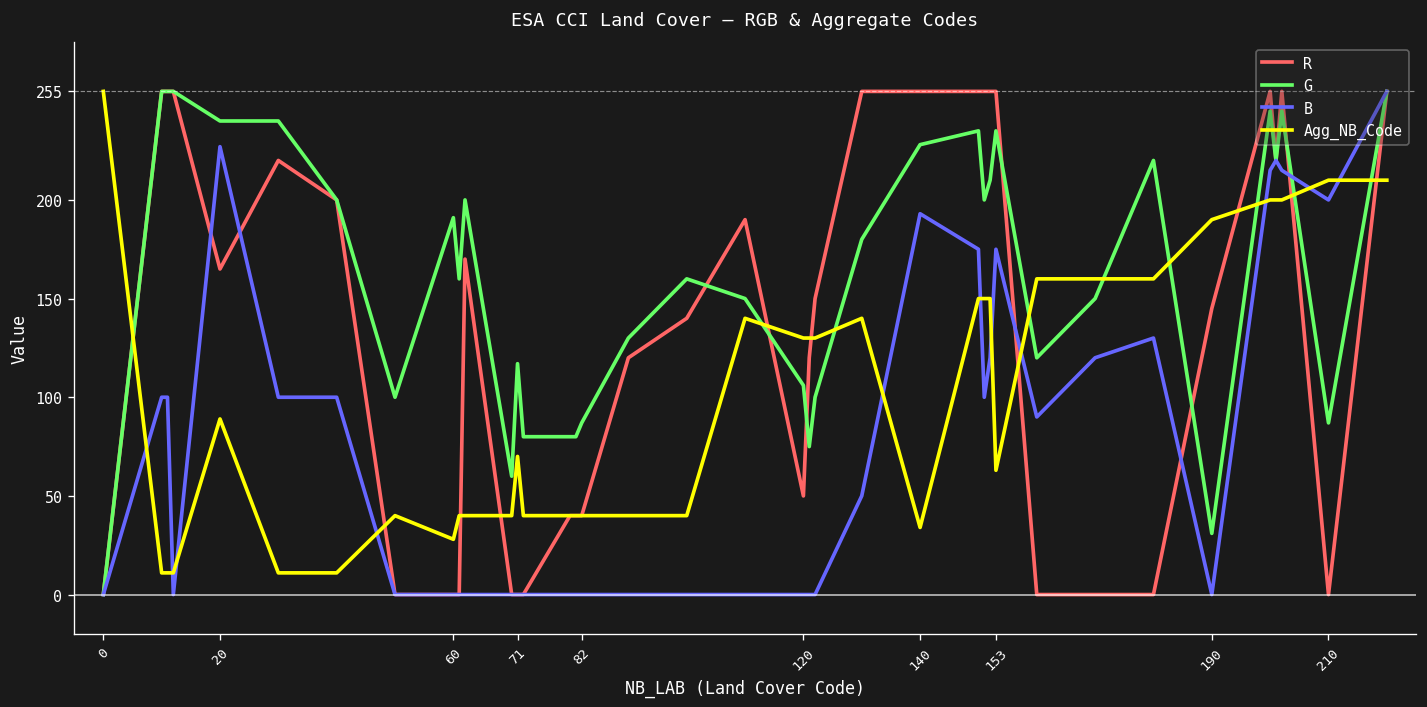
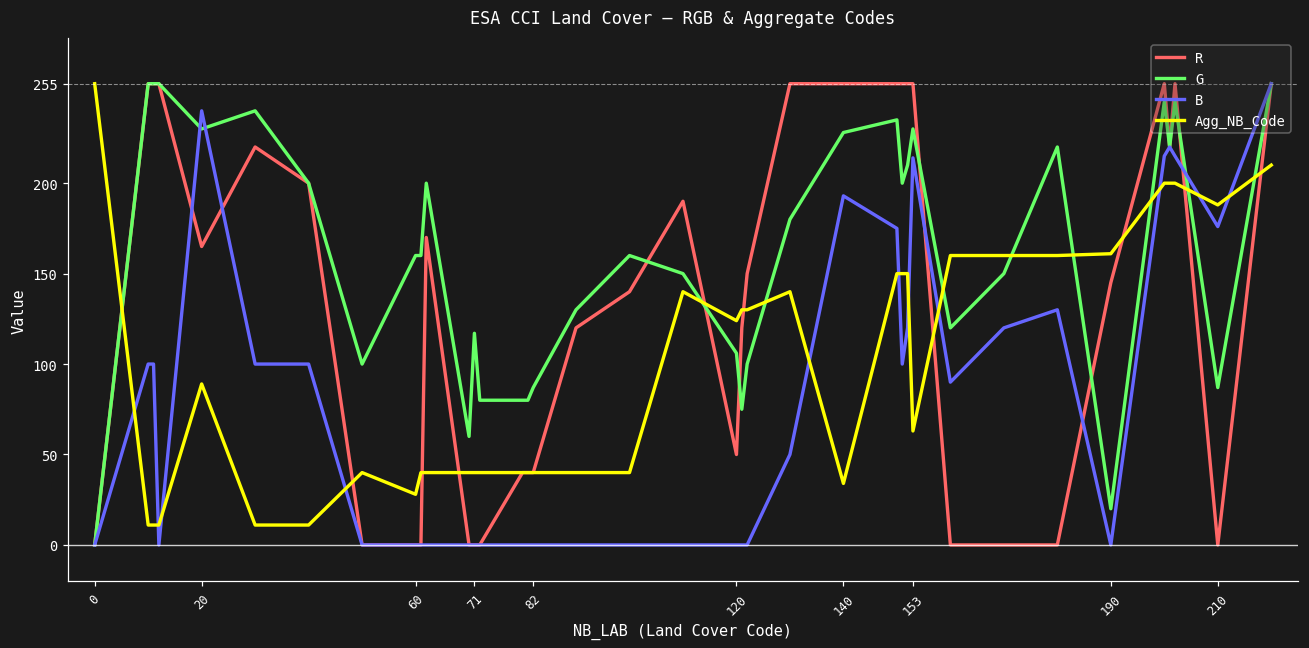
  {
    "R": {
      "20": 165,
      "120": 50,
      "140": 255,
      "153": 255,
      "190": 145,
      "210": 0
    },
    "G": {
-     "20": 240,
-     "60": 191,
+     "20": 230,
+     "60": 160,
      "71": 117,
      "82": 87,
      "120": 106,
      "140": 228,
-     "153": 235,
-     "190": 31,
+     "153": 230,
+     "190": 20,
      "210": 87
    },
    "B": {
-     "20": 227,
+     "20": 240,
      "82": 0,
      "120": 0,
      "140": 193,
-     "153": 175,
+     "153": 214,
      "190": 0,
-     "210": 200
+     "210": 176
    },
    "Agg_NB_Code": {
      "0": 255,
      "20": 89,
      "60": 28,
-     "71": 70,
-     "120": 130,
+     "71": 40,
+     "120": 124,
      "140": 34,
      "153": 63,
-     "190": 190,
-     "210": 210
+     "190": 161,
+     "210": 188
    }
  }
